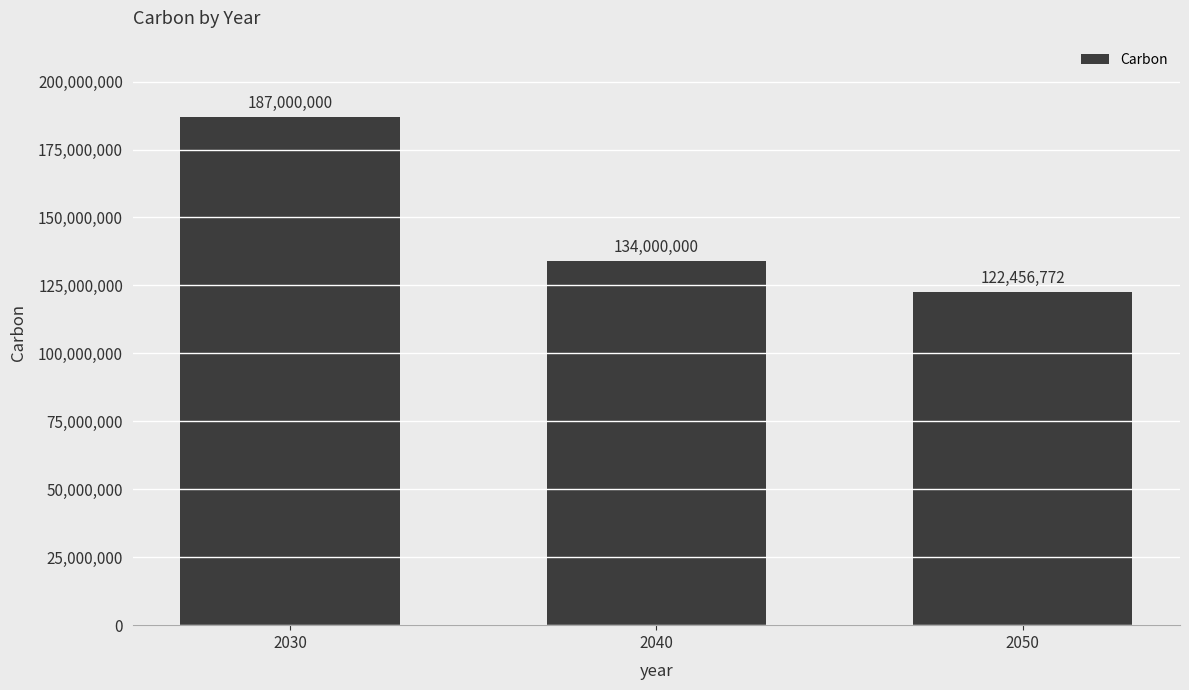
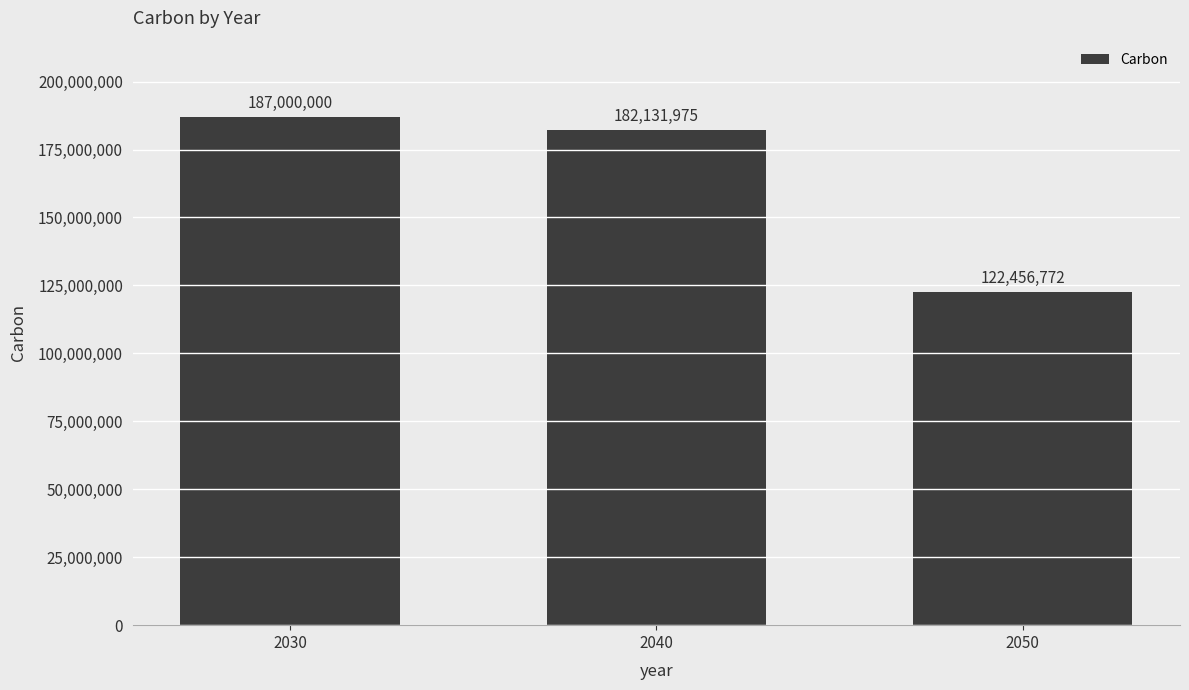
  {
    "2030": "187,000,000",
-   "2040": "134,000,000",
+   "2040": "182,131,975",
    "2050": "122,456,772"
  }
